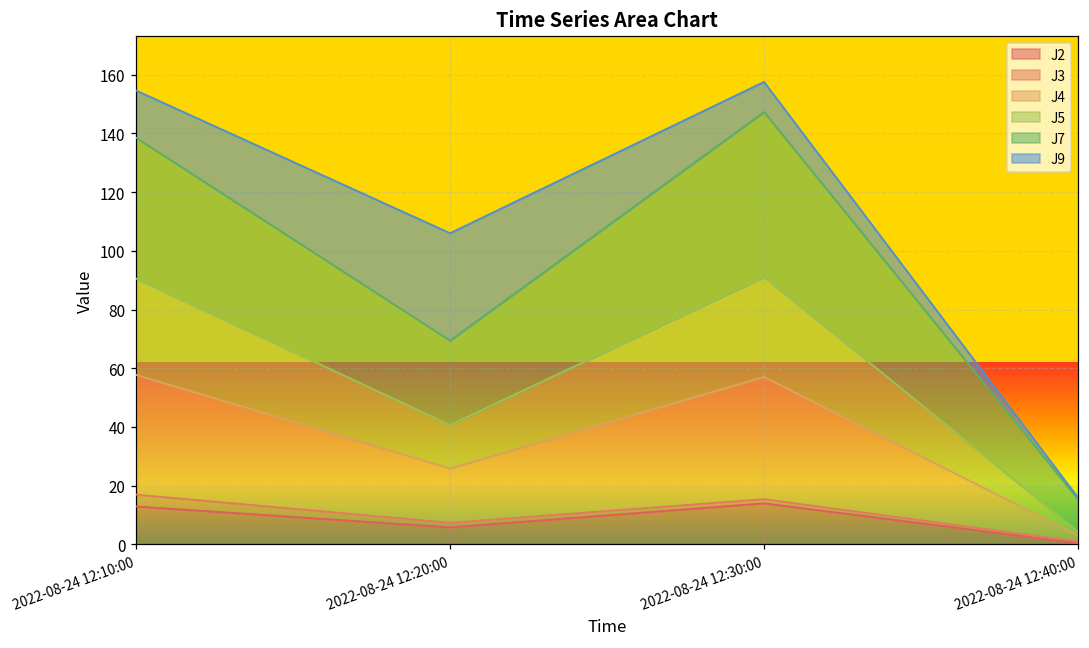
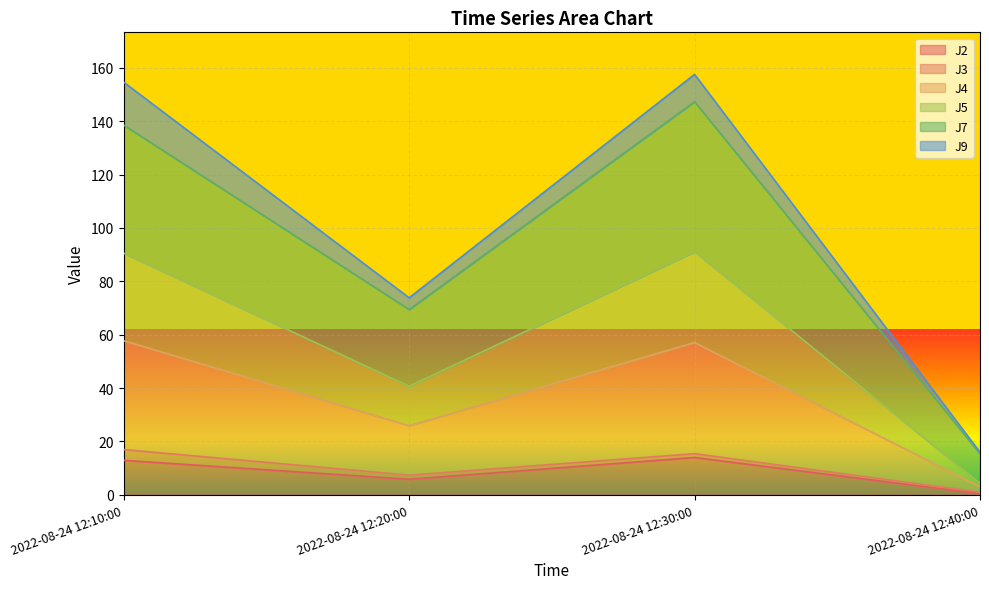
  {
    "J9": {
      "2022-08-24 12:10:00": 16,
-     "2022-08-24 12:20:00": 37,
+     "2022-08-24 12:20:00": 4,
      "2022-08-24 12:30:00": 10
    }
  }
